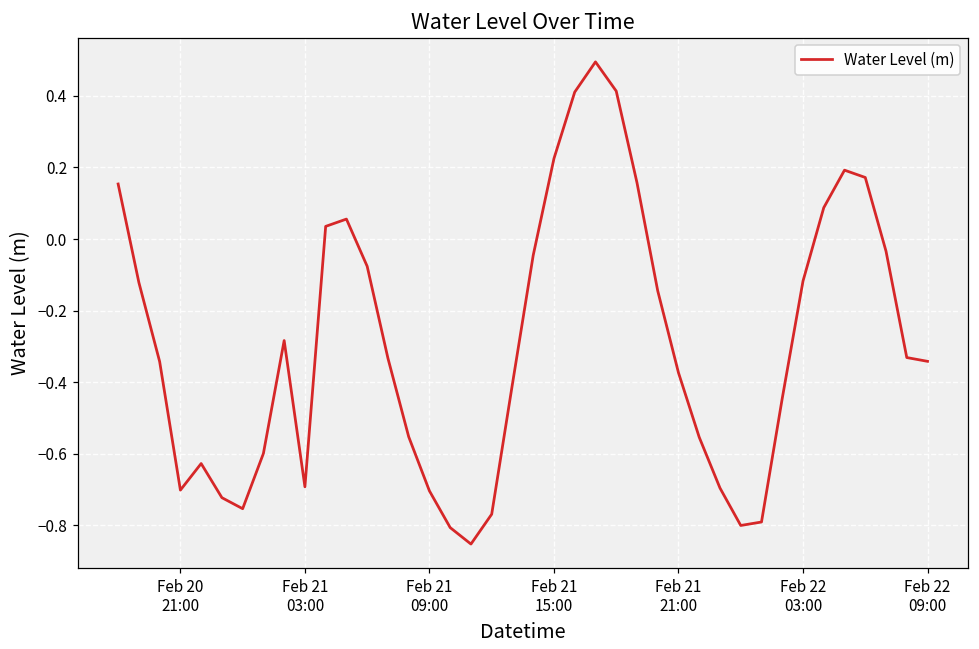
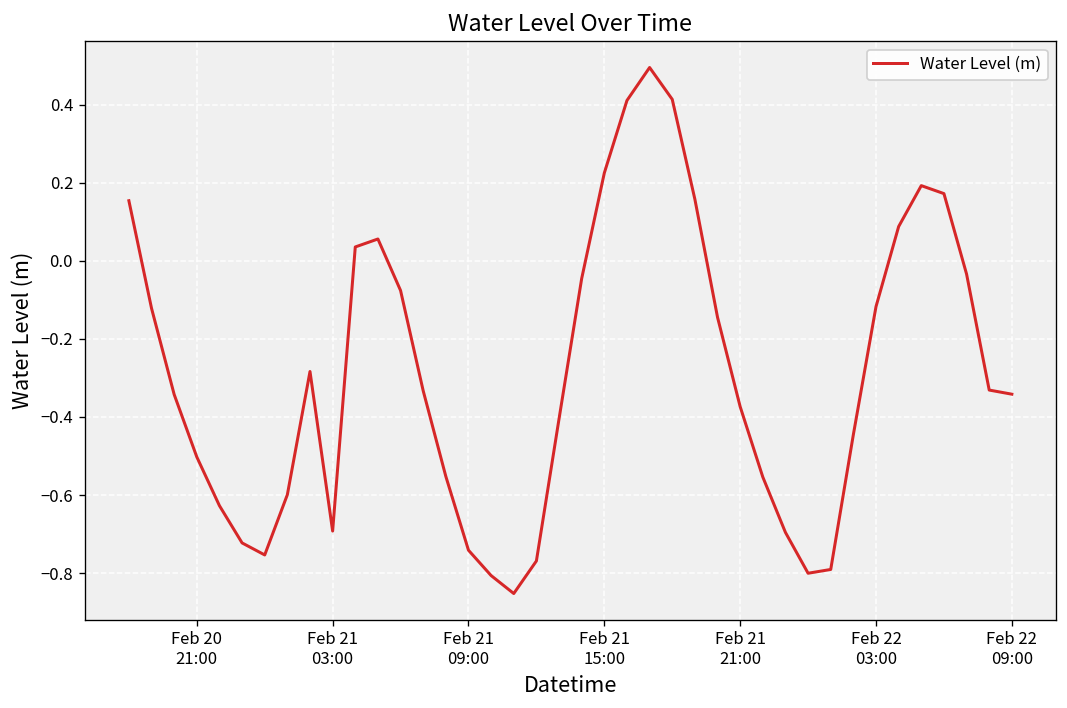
  {
-   "Feb 20 21:00": -0.70,
+   "Feb 20 21:00": -0.50,
    "Feb 21 03:00": -0.69,
-   "Feb 21 09:00": -0.70,
+   "Feb 21 09:00": -0.74,
    "Feb 21 15:00": 0.22,
    "Feb 21 21:00": -0.37,
    "Feb 22 03:00": -0.12,
    "Feb 22 09:00": -0.34
  }
